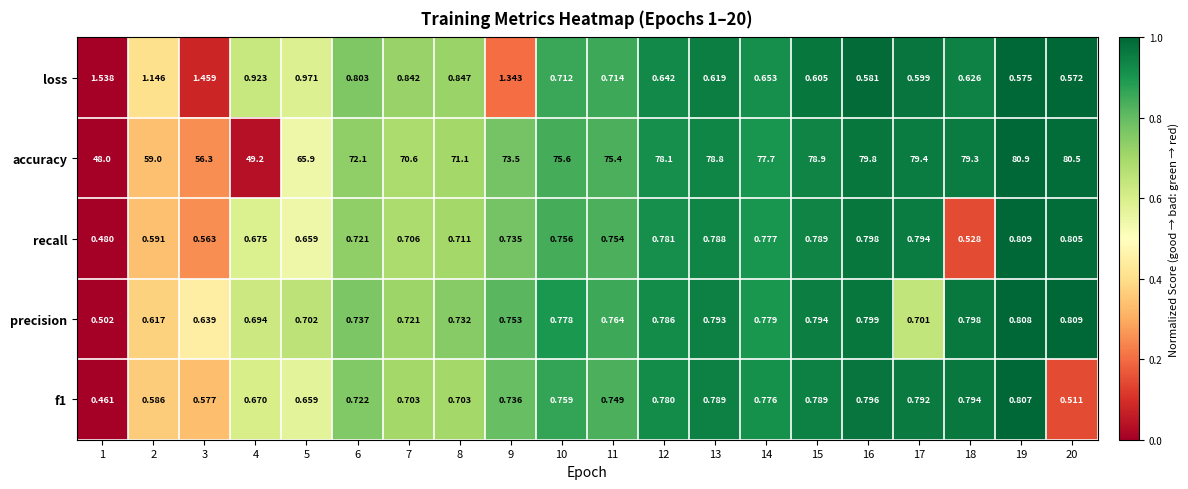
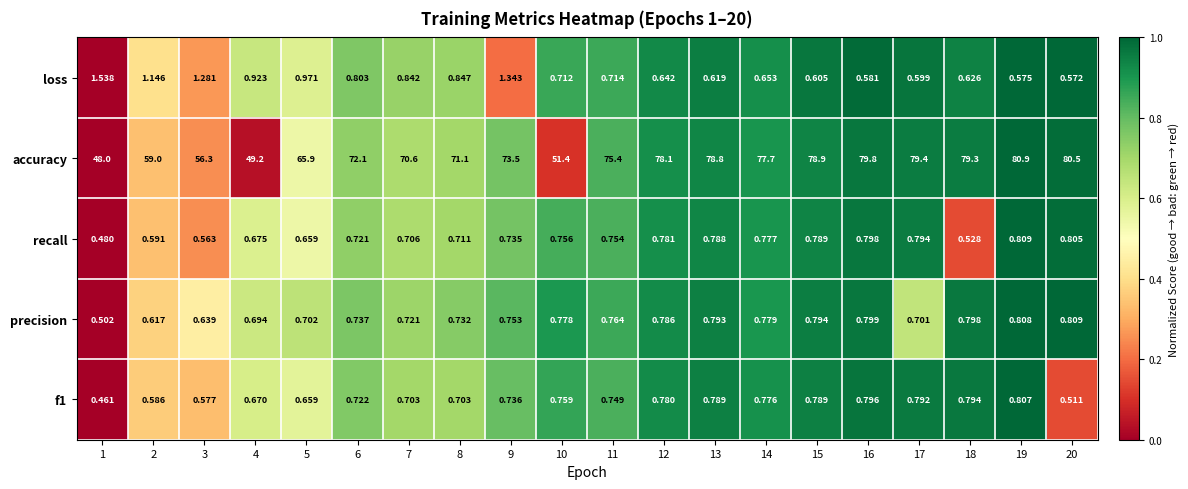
  {
    "loss": {
      "1": 1.538,
      "2": 1.146,
-     "3": 1.459,
+     "3": 1.281,
      "4": 0.923,
      "5": 0.971,
      "6": 0.803,
      "7": 0.842,
      "8": 0.847,
      "9": 1.343,
      "10": 0.712,
      "11": 0.714,
      "12": 0.642,
      "13": 0.619,
      "14": 0.653,
      "15": 0.605,
      "16": 0.581,
      "17": 0.599,
      "18": 0.626,
      "19": 0.575,
      "20": 0.572
    },
    "accuracy": {
      "1": 48.0,
      "2": 59.0,
      "3": 56.3,
      "4": 49.2,
      "5": 65.9,
      "6": 72.1,
      "7": 70.6,
      "8": 71.1,
      "9": 73.5,
-     "10": 75.6,
+     "10": 51.4,
      "11": 75.4,
      "12": 78.1,
      "13": 78.8,
      "14": 77.7,
      "15": 78.9,
      "16": 79.8,
      "17": 79.4,
      "18": 79.3,
      "19": 80.9,
      "20": 80.5
    },
    "recall": {
      "1": 0.480,
      "2": 0.591,
      "3": 0.563,
      "4": 0.675,
      "5": 0.659,
      "6": 0.721,
      "7": 0.706,
      "8": 0.711,
      "9": 0.735,
      "10": 0.756,
      "11": 0.754,
      "12": 0.781,
      "13": 0.788,
      "14": 0.777,
      "15": 0.789,
      "16": 0.798,
      "17": 0.794,
      "18": 0.528,
      "19": 0.809,
      "20": 0.805
    },
    "precision": {
      "1": 0.502,
      "2": 0.617,
      "3": 0.639,
      "4": 0.694,
      "5": 0.702,
      "6": 0.737,
      "7": 0.721,
      "8": 0.732,
      "9": 0.753,
      "10": 0.778,
      "11": 0.764,
      "12": 0.786,
      "13": 0.793,
      "14": 0.779,
      "15": 0.794,
      "16": 0.799,
      "17": 0.701,
      "18": 0.798,
      "19": 0.808,
      "20": 0.809
    },
    "f1": {
      "1": 0.461,
      "2": 0.586,
      "3": 0.577,
      "4": 0.670,
      "5": 0.659,
      "6": 0.722,
      "7": 0.703,
      "8": 0.703,
      "9": 0.736,
      "10": 0.759,
      "11": 0.749,
      "12": 0.780,
      "13": 0.789,
      "14": 0.776,
      "15": 0.789,
      "16": 0.796,
      "17": 0.792,
      "18": 0.794,
      "19": 0.807,
      "20": 0.511
    }
  }
